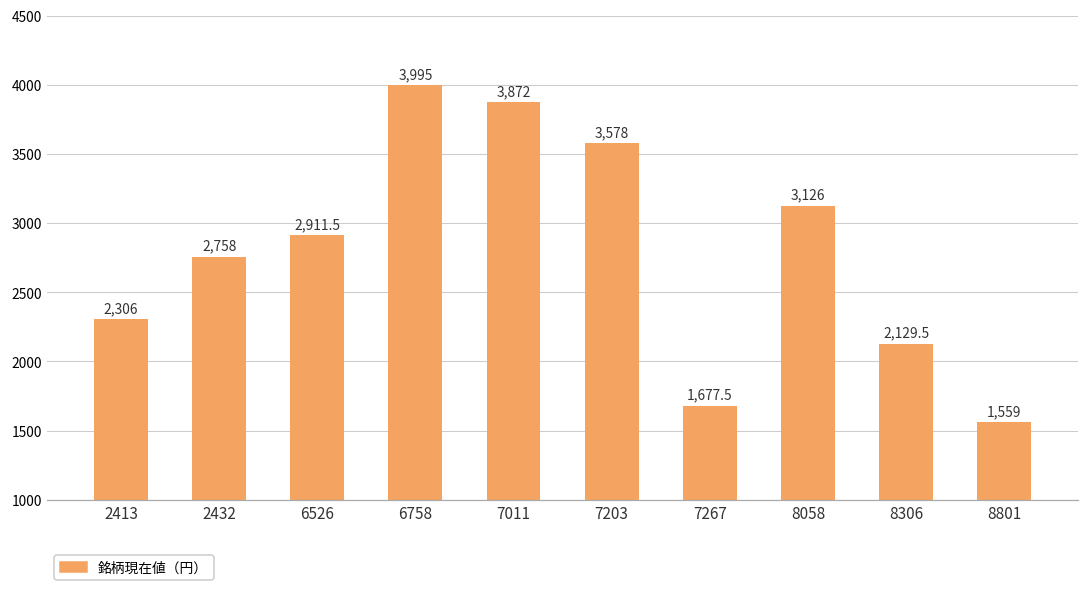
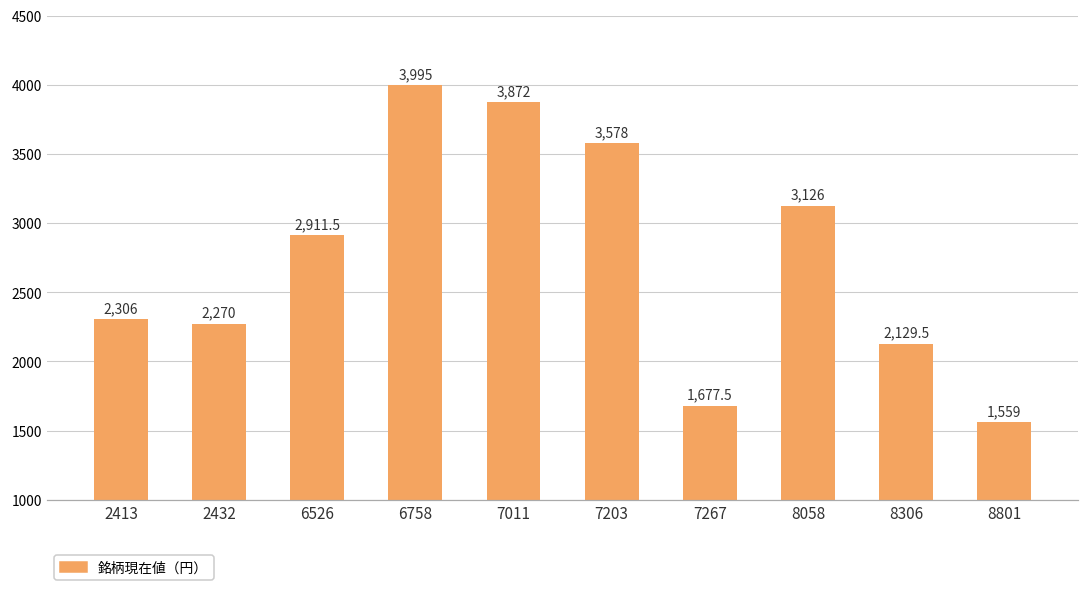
  {
    "2413": "2,306",
-   "2432": "2,758",
+   "2432": "2,270",
    "6526": "2,911.5",
    "6758": "3,995",
    "7011": "3,872",
    "7203": "3,578",
    "7267": "1,677.5",
    "8058": "3,126",
    "8306": "2,129.5",
    "8801": "1,559"
  }
